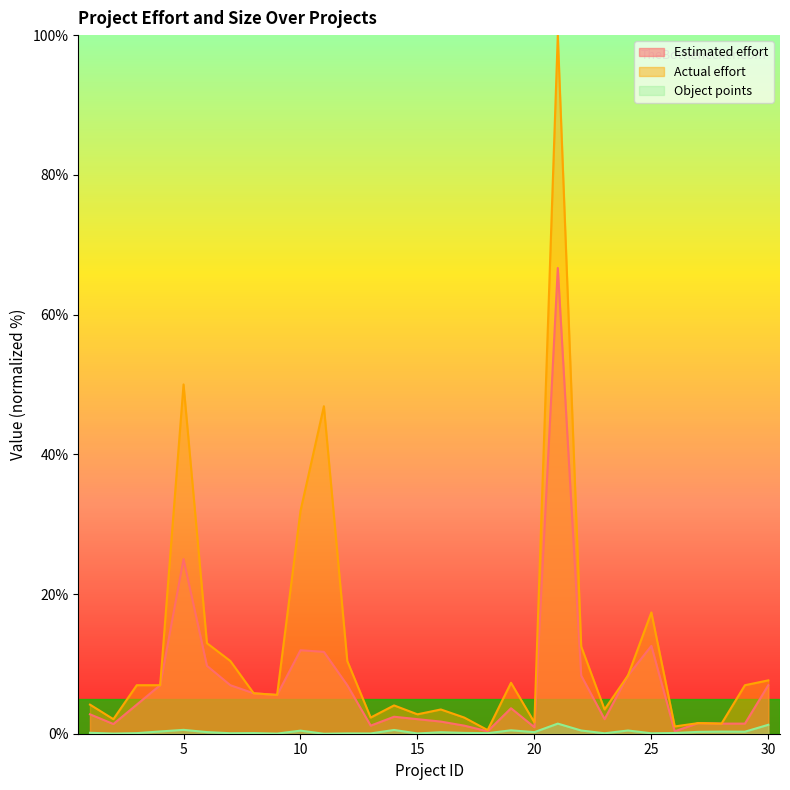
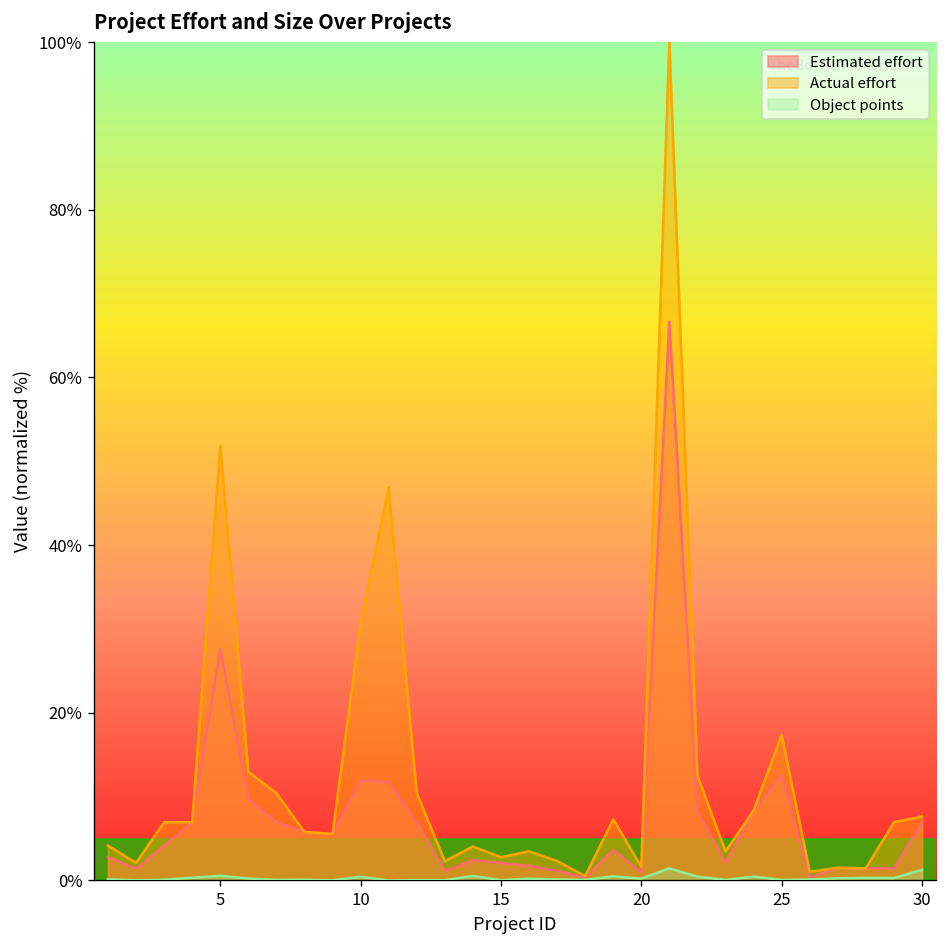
  {
    "Estimated effort": {
-     "5": "25%",
+     "5": "28%",
      "10": "12%",
      "25": "13%",
      "30": "7%"
    },
    "Actual effort": {
-     "5": "50%",
-     "10": "32%",
+     "5": "52%",
+     "10": "31%",
      "25": "17%",
      "30": "8%"
    }
  }
